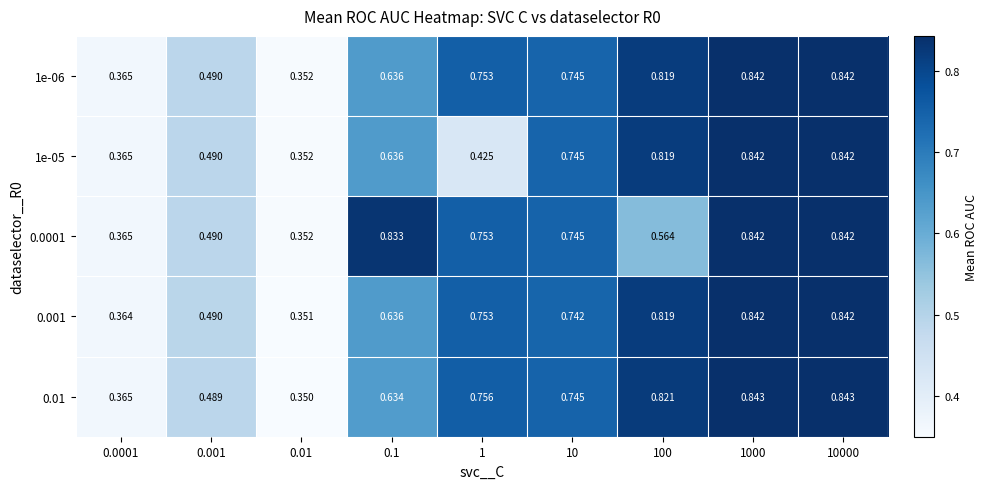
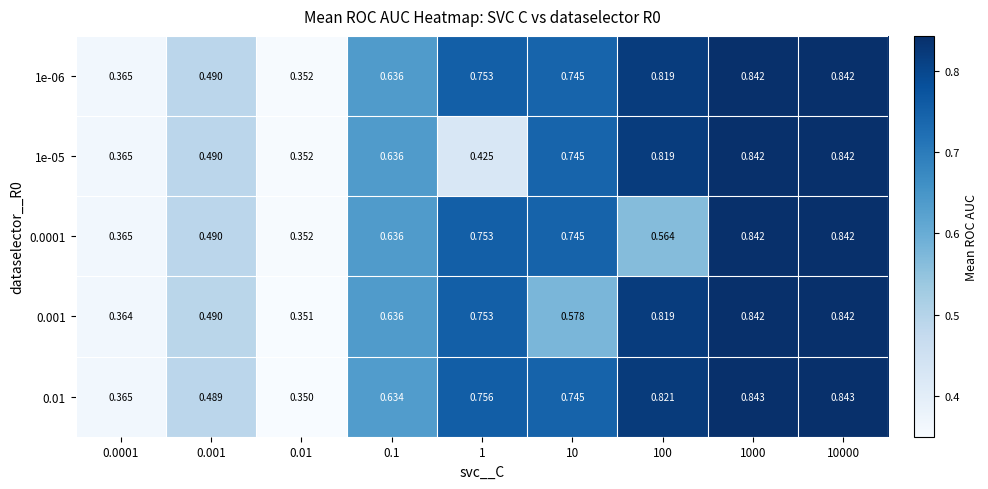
  {
    "1e-06": {
      "0.0001": 0.365,
      "0.001": 0.490,
      "0.01": 0.352,
      "0.1": 0.636,
      "1": 0.753,
      "10": 0.745,
      "100": 0.819,
      "1000": 0.842,
      "10000": 0.842
    },
    "1e-05": {
      "0.0001": 0.365,
      "0.001": 0.490,
      "0.01": 0.352,
      "0.1": 0.636,
      "1": 0.425,
      "10": 0.745,
      "100": 0.819,
      "1000": 0.842,
      "10000": 0.842
    },
    "0.0001": {
      "0.0001": 0.365,
      "0.001": 0.490,
      "0.01": 0.352,
-     "0.1": 0.833,
+     "0.1": 0.636,
      "1": 0.753,
      "10": 0.745,
      "100": 0.564,
      "1000": 0.842,
      "10000": 0.842
    },
    "0.001": {
      "0.0001": 0.364,
      "0.001": 0.490,
      "0.01": 0.351,
      "0.1": 0.636,
      "1": 0.753,
-     "10": 0.742,
+     "10": 0.578,
      "100": 0.819,
      "1000": 0.842,
      "10000": 0.842
    },
    "0.01": {
      "0.0001": 0.365,
      "0.001": 0.489,
      "0.01": 0.350,
      "0.1": 0.634,
      "1": 0.756,
      "10": 0.745,
      "100": 0.821,
      "1000": 0.843,
      "10000": 0.843
    }
  }
